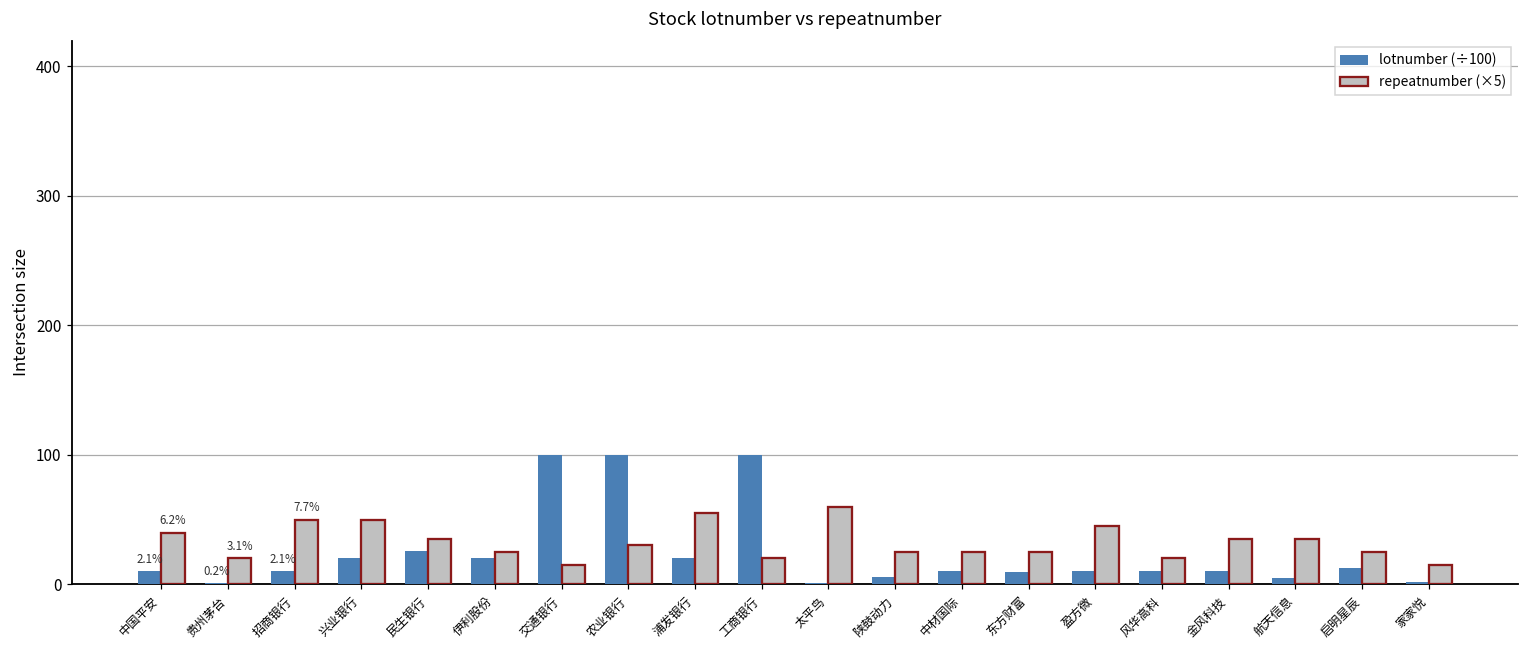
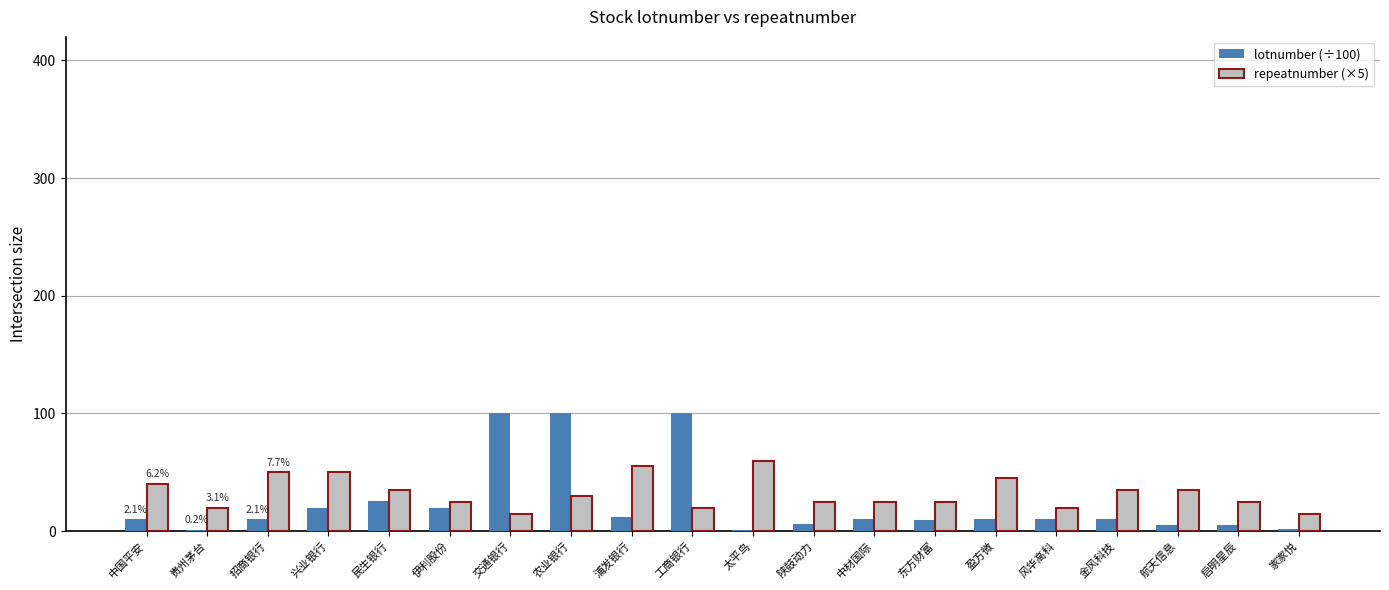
  {
    "lotnumber (÷100)": {
      "兴业银行": 20,
      "民生银行": 26,
      "伊利股份": 20,
      "交通银行": 100,
      "农业银行": 100,
-     "浦发银行": 20,
+     "浦发银行": 12,
      "工商银行": 100,
      "陕鼓动力": 6,
      "中材国际": 10,
      "东方财富": 9,
      "盈方微": 10,
      "风华高科": 10,
      "金风科技": 10,
      "航天信息": 5,
-     "启明星辰": 13
+     "启明星辰": 5
    },
    "repeatnumber (×5)": {
      "兴业银行": 50,
      "民生银行": 35,
      "伊利股份": 25,
      "交通银行": 15,
      "农业银行": 30,
      "浦发银行": 55,
      "工商银行": 20,
      "太平鸟": 60,
      "陕鼓动力": 25,
      "中材国际": 25,
      "东方财富": 25,
      "盈方微": 45,
      "风华高科": 20,
      "金风科技": 35,
      "航天信息": 35,
      "启明星辰": 25,
      "家家悦": 15
    }
  }
